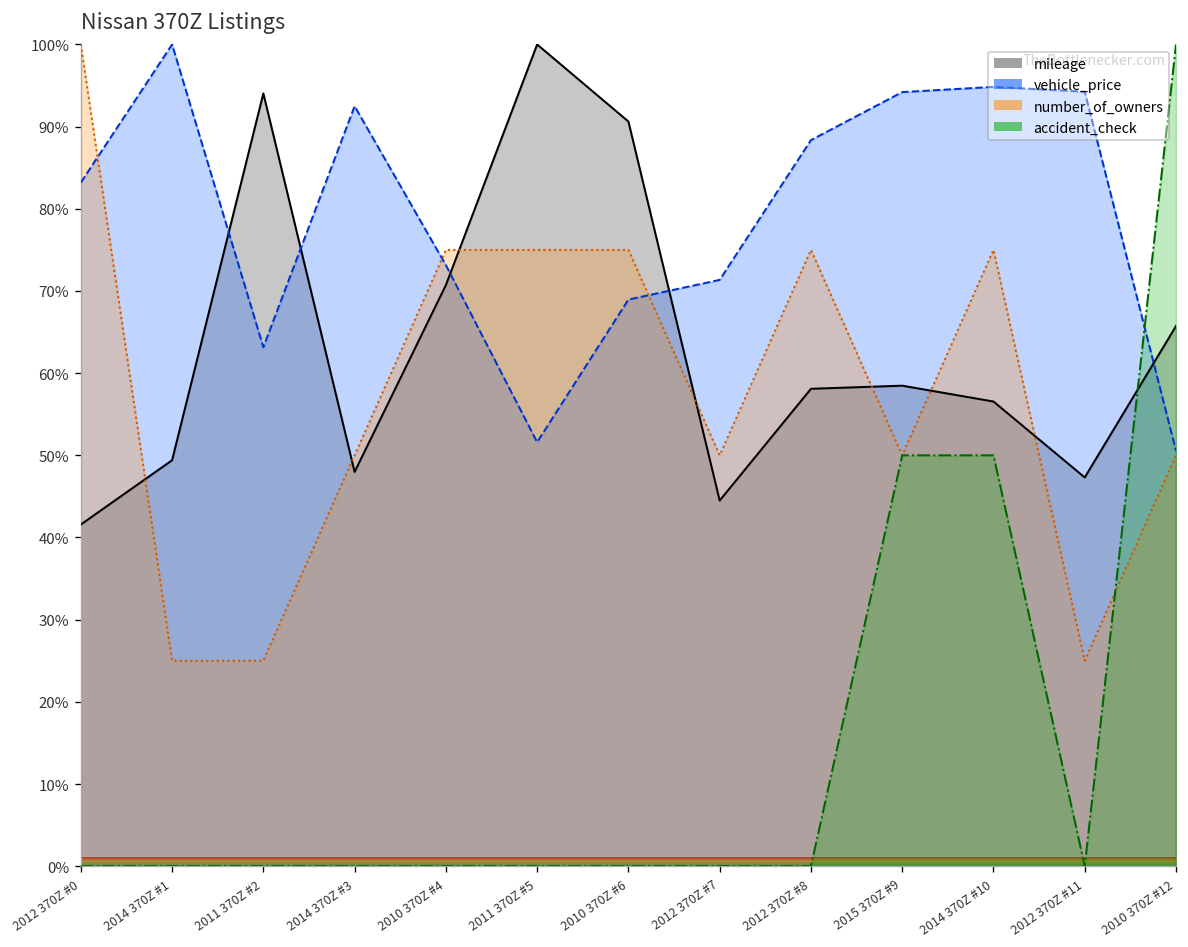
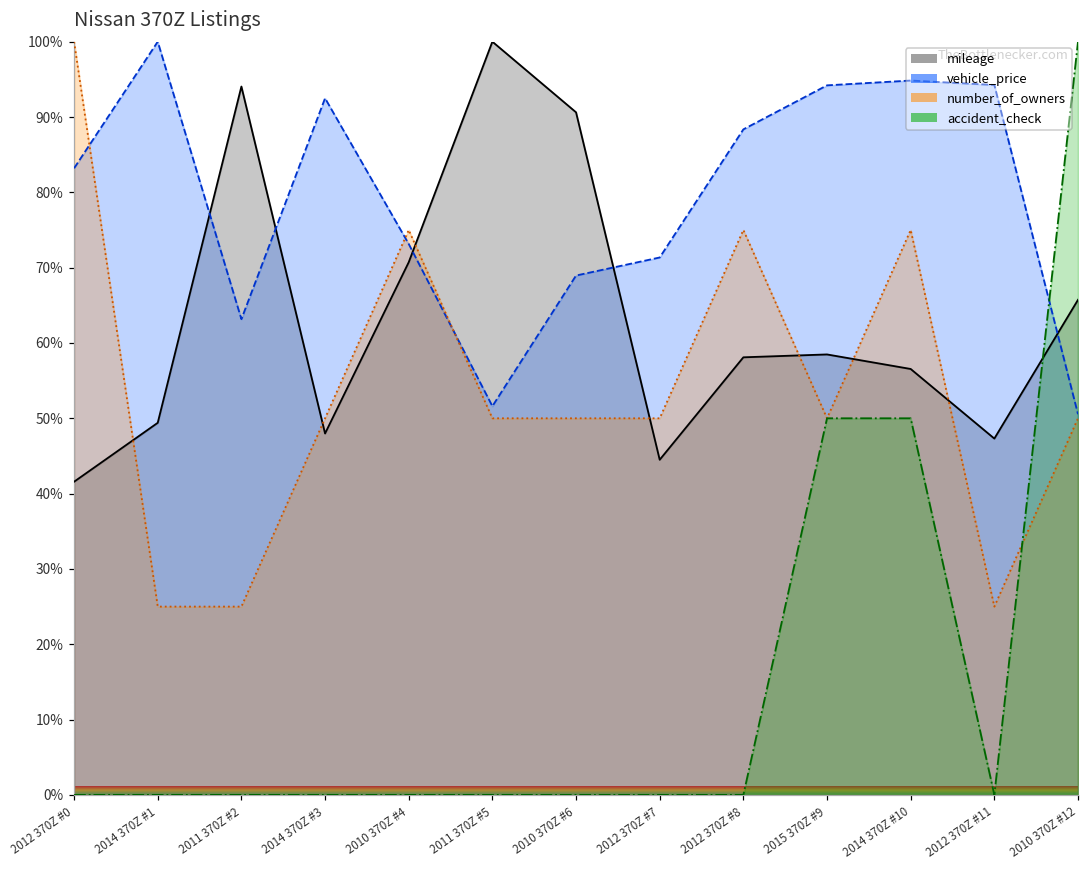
  {
    "vehicle_price": {
      "2012 370Z #0": "83%",
      "2014 370Z #1": "100%",
      "2011 370Z #2": "63%",
      "2014 370Z #3": "92%",
      "2010 370Z #4": "73%",
      "2011 370Z #5": "52%",
      "2010 370Z #6": "69%",
      "2012 370Z #7": "71%",
      "2012 370Z #8": "88%",
      "2015 370Z #9": "94%",
      "2010 370Z #12": "51%"
    },
    "number_of_owners": {
      "2012 370Z #0": "100%",
      "2014 370Z #1": "25%",
      "2011 370Z #2": "25%",
      "2014 370Z #3": "50%",
      "2010 370Z #4": "75%",
-     "2011 370Z #5": "75%",
-     "2010 370Z #6": "75%",
+     "2011 370Z #5": "50%",
+     "2010 370Z #6": "50%",
      "2012 370Z #7": "50%",
      "2012 370Z #8": "75%",
      "2014 370Z #10": "75%",
      "2012 370Z #11": "25%",
      "2010 370Z #12": "50%"
    }
  }
